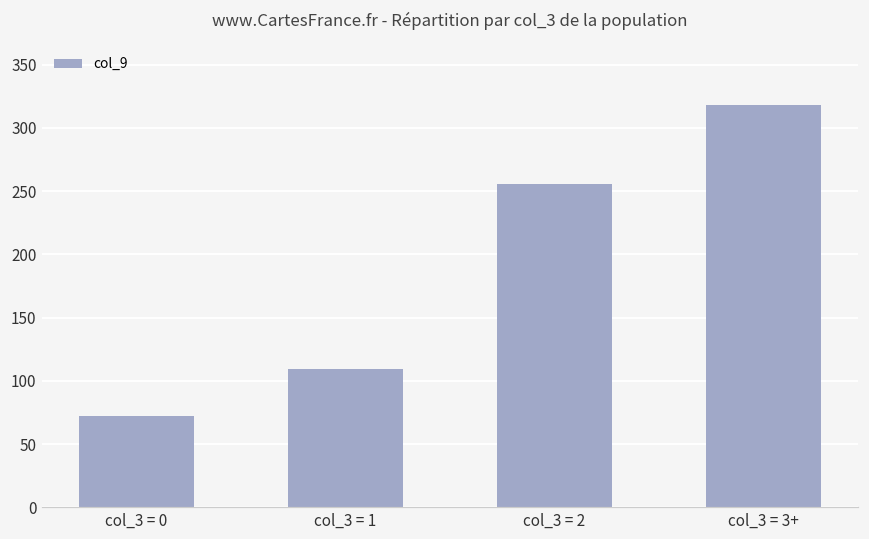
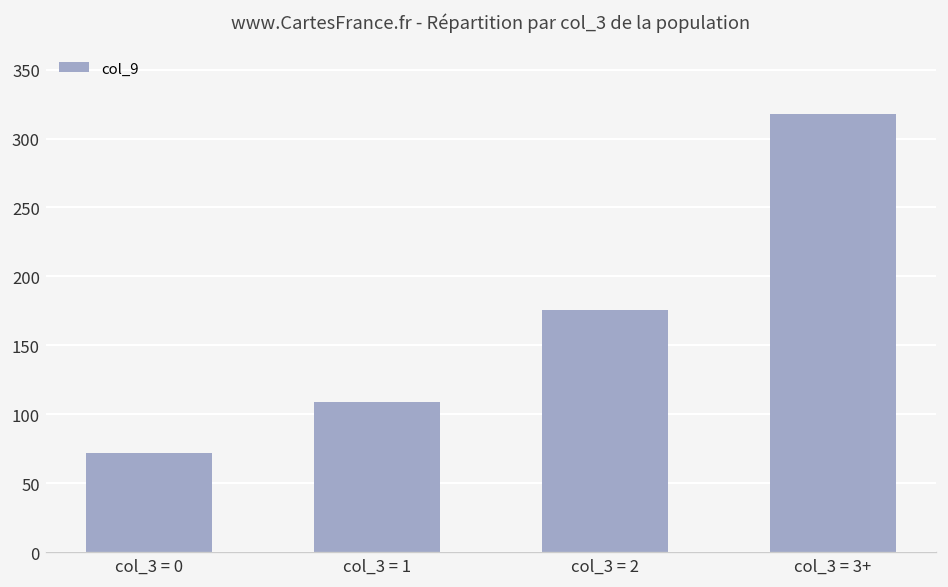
  {
    "col_3 = 0": 72,
    "col_3 = 1": 109,
-   "col_3 = 2": 256,
+   "col_3 = 2": 176,
    "col_3 = 3+": 318
  }
